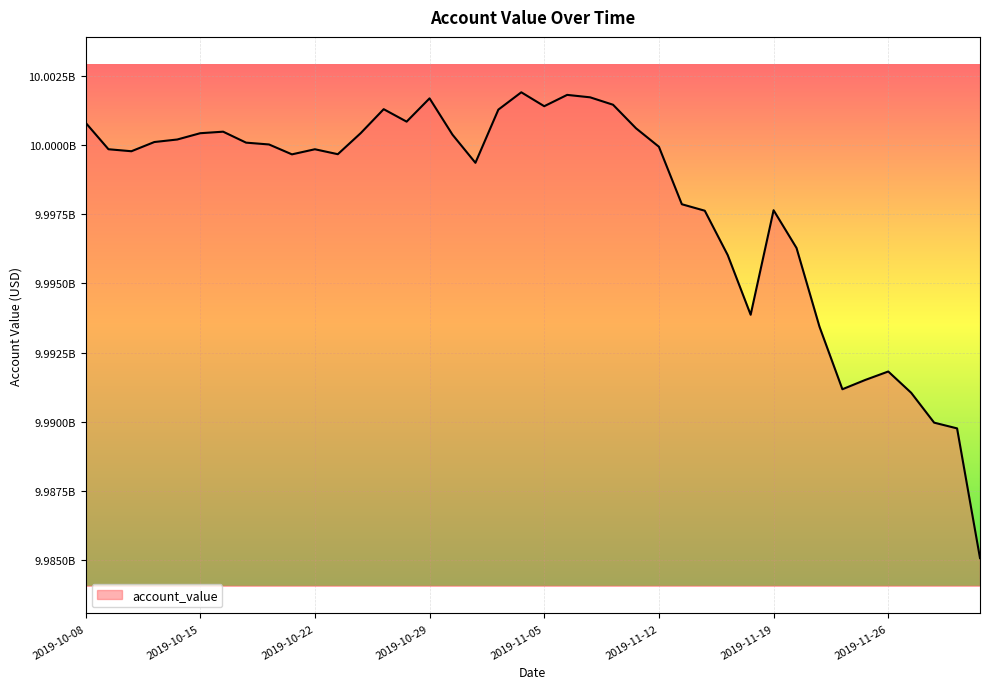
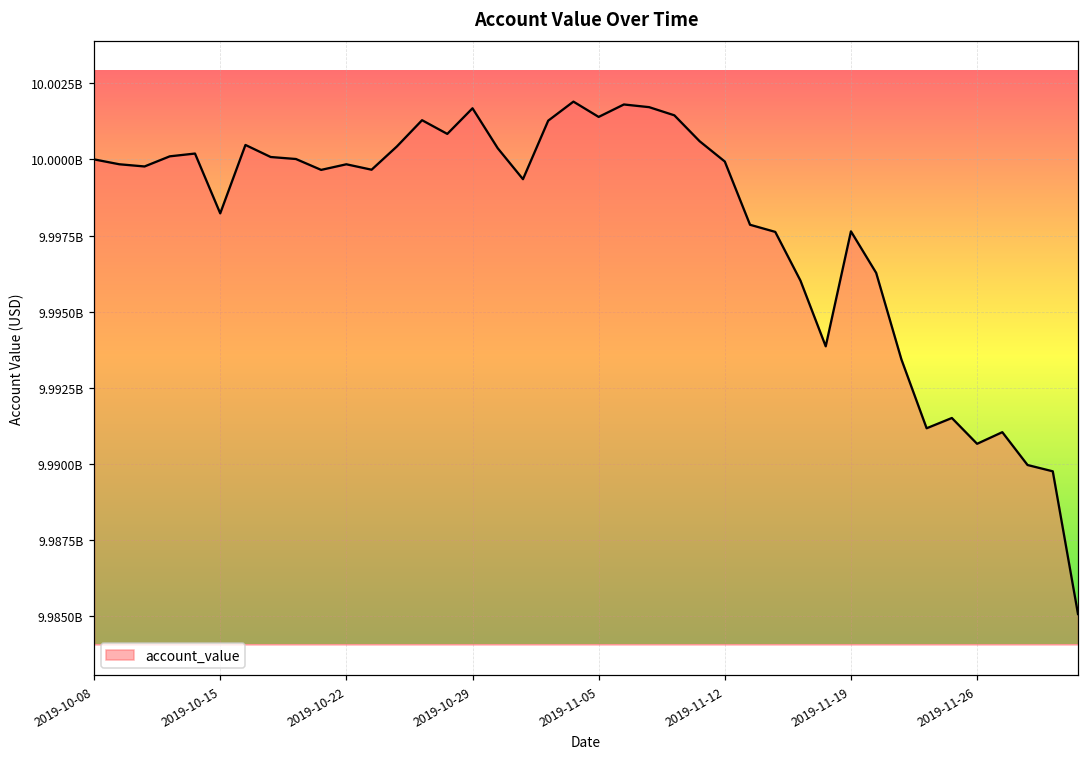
  {
-   "2019-10-08": 10000800000,
-   "2019-10-15": 10000400000,
+   "2019-10-08": 10000000000,
+   "2019-10-15": 9998200000,
    "2019-10-22": 9999800000,
    "2019-10-29": 10001700000,
    "2019-11-05": 10001400000,
    "2019-11-12": 9999900000,
    "2019-11-19": 9997600000,
-   "2019-11-26": 9991800000
+   "2019-11-26": 9990700000
  }
